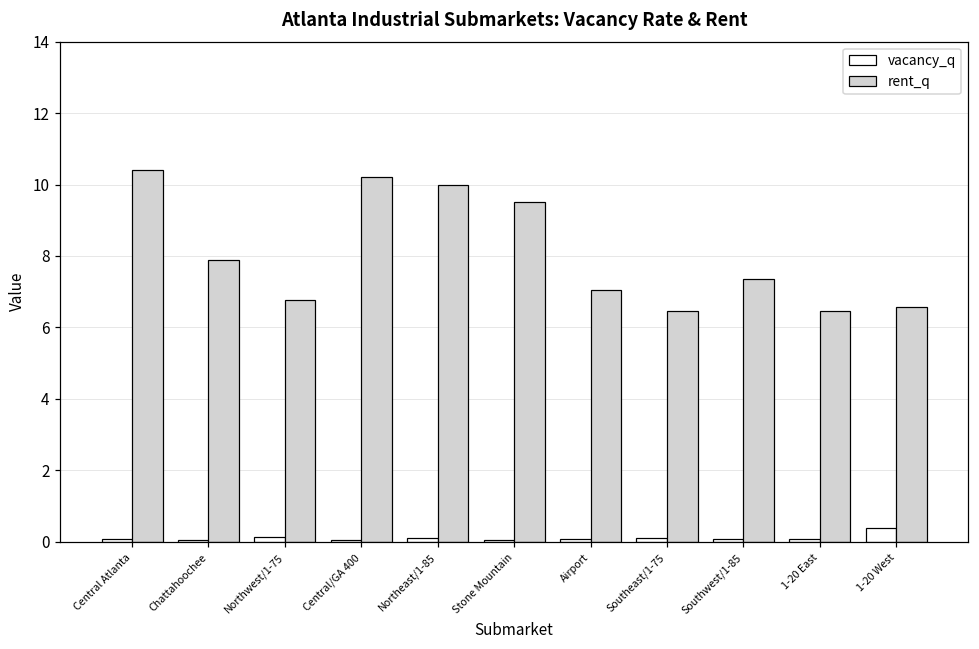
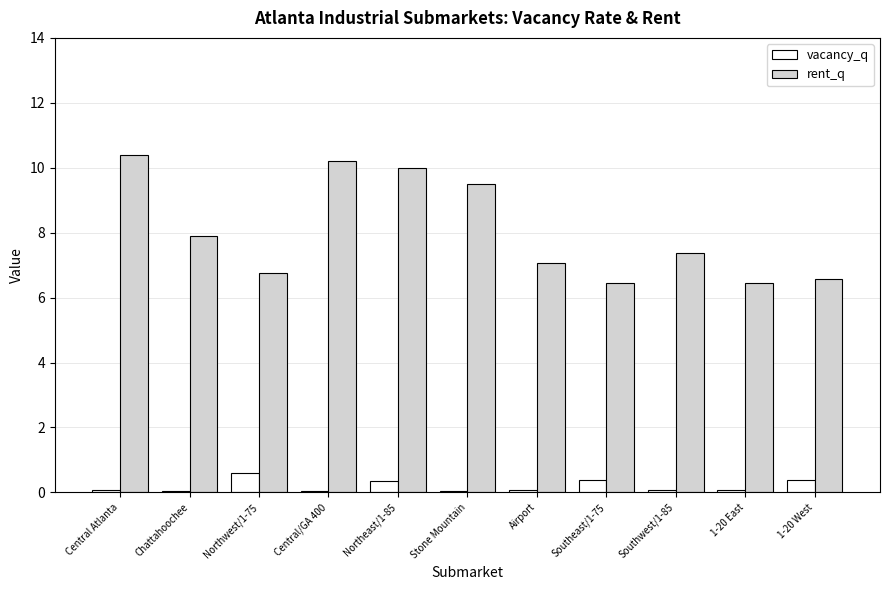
  {
    "vacancy_q": {
      "Central Atlanta": 0.1,
-     "Northwest/1-75": 0.1,
-     "Northeast/1-85": 0.1,
-     "Southeast/1-75": 0.1,
+     "Northwest/1-75": 0.6,
+     "Northeast/1-85": 0.3,
+     "Southeast/1-75": 0.4,
      "1-20 East": 0.1,
      "1-20 West": 0.4
    },
    "rent_q": {
      "Central Atlanta": 10.4,
      "Chattahoochee": 7.9,
      "Northwest/1-75": 6.8,
      "Central/GA 400": 10.2,
      "Northeast/1-85": 10.0,
      "Stone Mountain": 9.5,
      "Airport": 7.1,
      "Southeast/1-75": 6.5,
      "Southwest/1-85": 7.4,
      "1-20 East": 6.5,
      "1-20 West": 6.6
    }
  }
